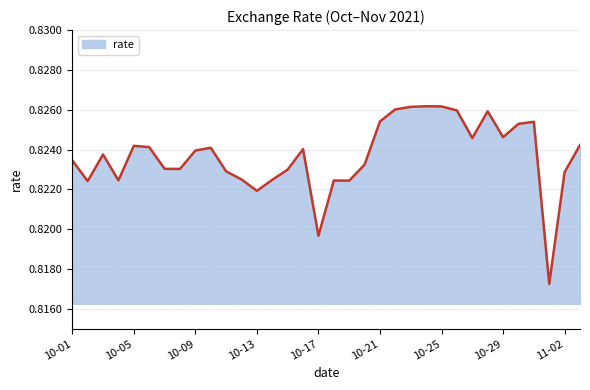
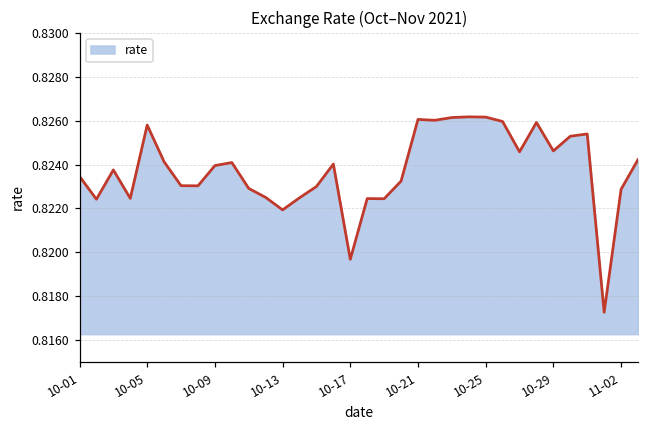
  {
    "10-01": 0.8235,
-   "10-05": 0.8242,
+   "10-05": 0.8258,
    "10-09": 0.8240,
    "10-13": 0.8219,
    "10-17": 0.8197,
-   "10-21": 0.8254,
+   "10-21": 0.8261,
    "10-25": 0.8262,
    "10-29": 0.8246,
    "11-02": 0.8229
  }
